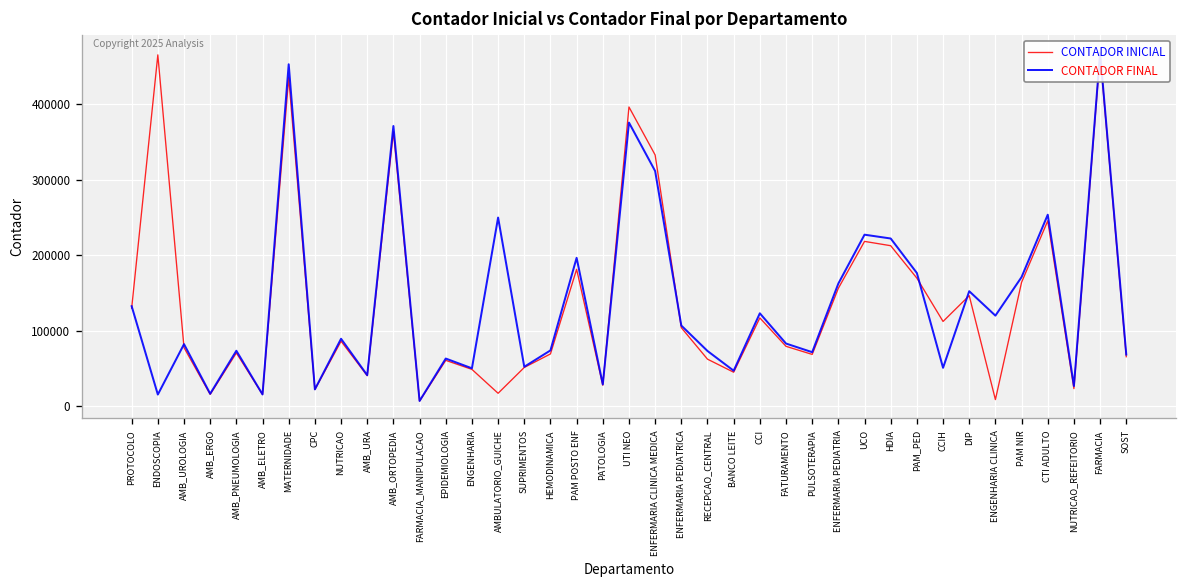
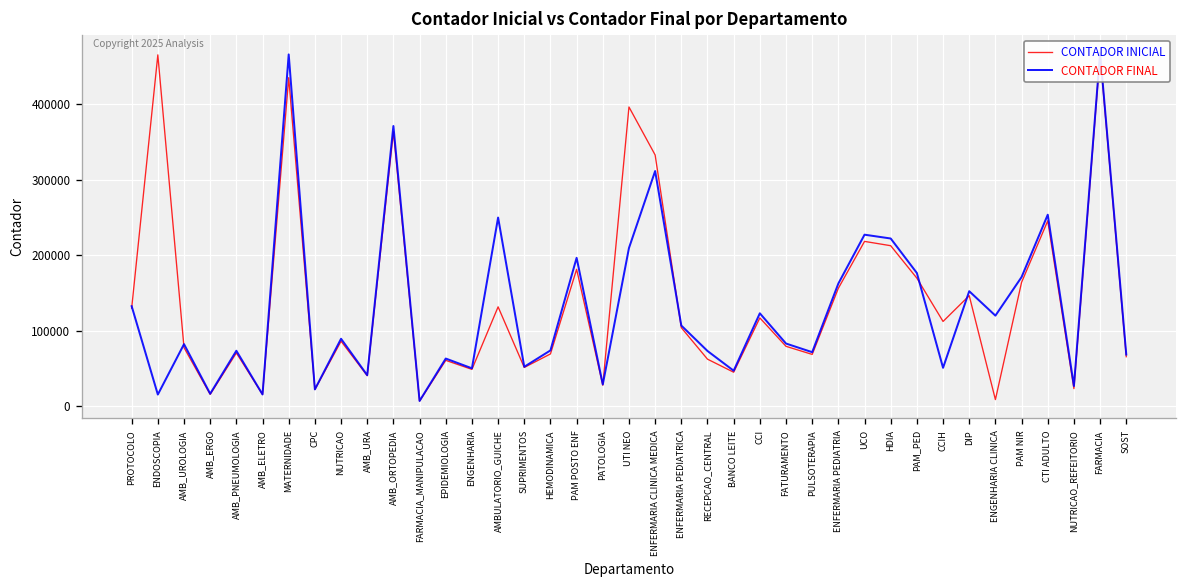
  {
    "CONTADOR INICIAL": {
      "AMB_UROLOGIA": 80000,
      "MATERNIDADE": 440000,
      "AMB_ORTOPEDIA": 360000,
-     "AMBULATORIO_GUICHE": 20000,
+     "AMBULATORIO_GUICHE": 130000,
      "HEMODINAMICA": 70000,
      "PAM POSTO ENF": 180000,
      "UTI NEO": 400000,
      "ENFERMARIA CLINICA MEDICA": 330000,
      "RECEPCAO_CENTRAL": 60000,
      "CCI": 120000,
      "ENFERMARIA PEDIATRIA": 160000,
      "UCO": 220000,
      "HDIA": 210000,
      "PAM_PED": 170000,
      "CCIH": 110000,
      "DIP": 150000,
      "ENGENHARIA CLINICA": 10000,
      "PAM NIR": 160000,
      "CTI ADULTO": 250000
    },
    "CONTADOR FINAL": {
      "ENDOSCOPIA": 20000,
      "AMB_UROLOGIA": 80000,
-     "MATERNIDADE": 450000,
+     "MATERNIDADE": 470000,
      "AMB_ORTOPEDIA": 370000,
      "AMBULATORIO_GUICHE": 250000,
      "HEMODINAMICA": 70000,
      "PAM POSTO ENF": 200000,
-     "UTI NEO": 380000,
+     "UTI NEO": 210000,
      "ENFERMARIA CLINICA MEDICA": 310000,
      "RECEPCAO_CENTRAL": 70000,
      "CCI": 120000,
      "ENFERMARIA PEDIATRIA": 160000,
      "UCO": 230000,
      "HDIA": 220000,
      "PAM_PED": 180000,
      "CCIH": 50000,
      "DIP": 150000,
      "ENGENHARIA CLINICA": 120000,
      "PAM NIR": 170000,
      "CTI ADULTO": 250000
    }
  }
